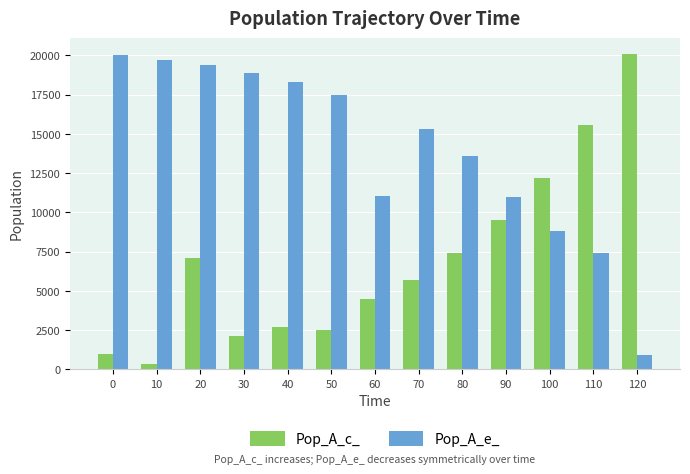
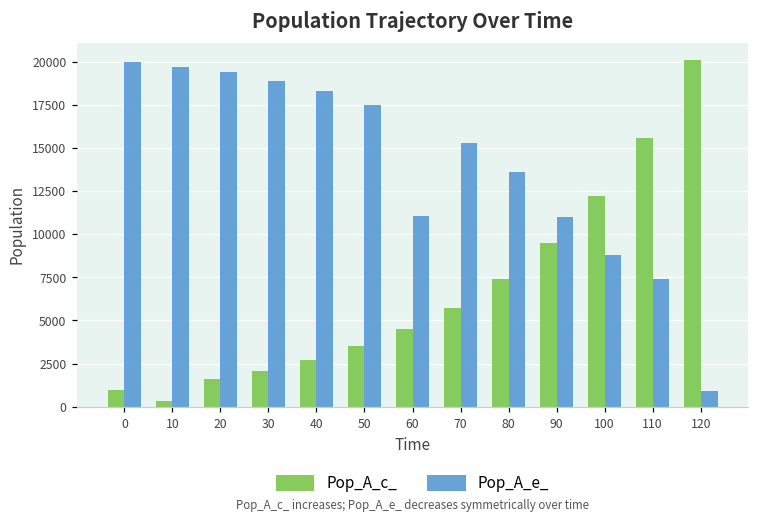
  {
    "Pop_A_c_": {
      "0": 1000,
      "10": 300,
-     "20": 7100,
+     "20": 1600,
      "30": 2100,
      "40": 2700,
-     "50": 2500,
+     "50": 3500,
      "60": 4500,
      "70": 5700,
      "80": 7400,
      "90": 9500,
      "100": 12200,
      "110": 15600,
      "120": 20100
    },
    "Pop_A_e_": {
      "0": 20000,
      "10": 19700,
      "20": 19400,
      "30": 18900,
      "40": 18300,
      "50": 17500,
      "60": 11000,
      "70": 15300,
      "80": 13600,
      "90": 11000,
      "100": 8800,
      "110": 7400,
      "120": 900
    }
  }
